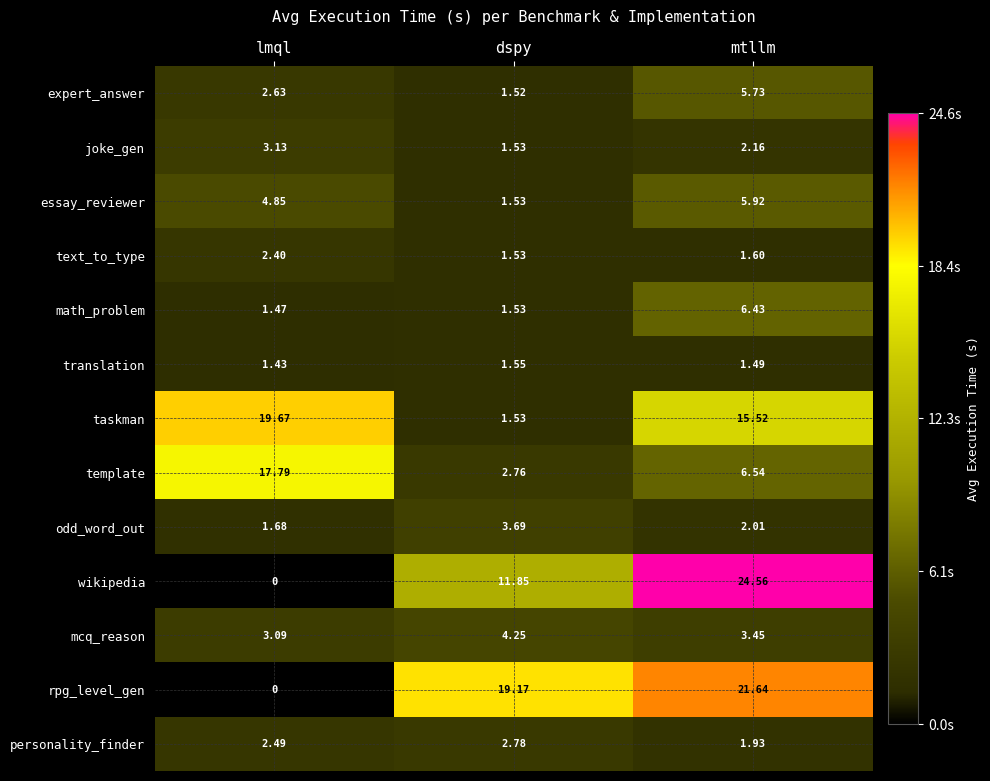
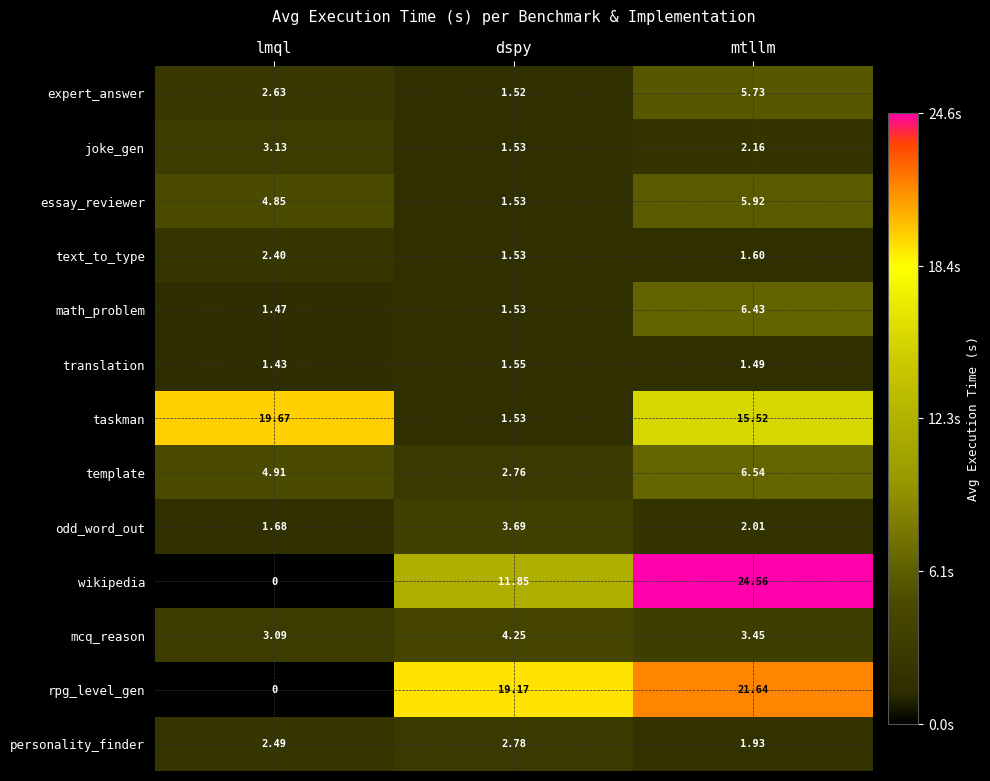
  {
    "expert_answer": {
      "lmql": 2.63,
      "dspy": 1.52,
      "mtllm": 5.73
    },
    "joke_gen": {
      "lmql": 3.13,
      "dspy": 1.53,
      "mtllm": 2.16
    },
    "essay_reviewer": {
      "lmql": 4.85,
      "dspy": 1.53,
      "mtllm": 5.92
    },
    "text_to_type": {
      "lmql": 2.40,
      "dspy": 1.53,
      "mtllm": 1.60
    },
    "math_problem": {
      "lmql": 1.47,
      "dspy": 1.53,
      "mtllm": 6.43
    },
    "translation": {
      "lmql": 1.43,
      "dspy": 1.55,
      "mtllm": 1.49
    },
    "taskman": {
      "lmql": 19.67,
      "dspy": 1.53,
      "mtllm": 15.52
    },
    "template": {
-     "lmql": 17.79,
+     "lmql": 4.91,
      "dspy": 2.76,
      "mtllm": 6.54
    },
    "odd_word_out": {
      "lmql": 1.68,
      "dspy": 3.69,
      "mtllm": 2.01
    },
    "wikipedia": {
      "lmql": 0,
      "dspy": 11.85,
      "mtllm": 24.56
    },
    "mcq_reason": {
      "lmql": 3.09,
      "dspy": 4.25,
      "mtllm": 3.45
    },
    "rpg_level_gen": {
      "lmql": 0,
      "dspy": 19.17,
      "mtllm": 21.64
    },
    "personality_finder": {
      "lmql": 2.49,
      "dspy": 2.78,
      "mtllm": 1.93
    }
  }
